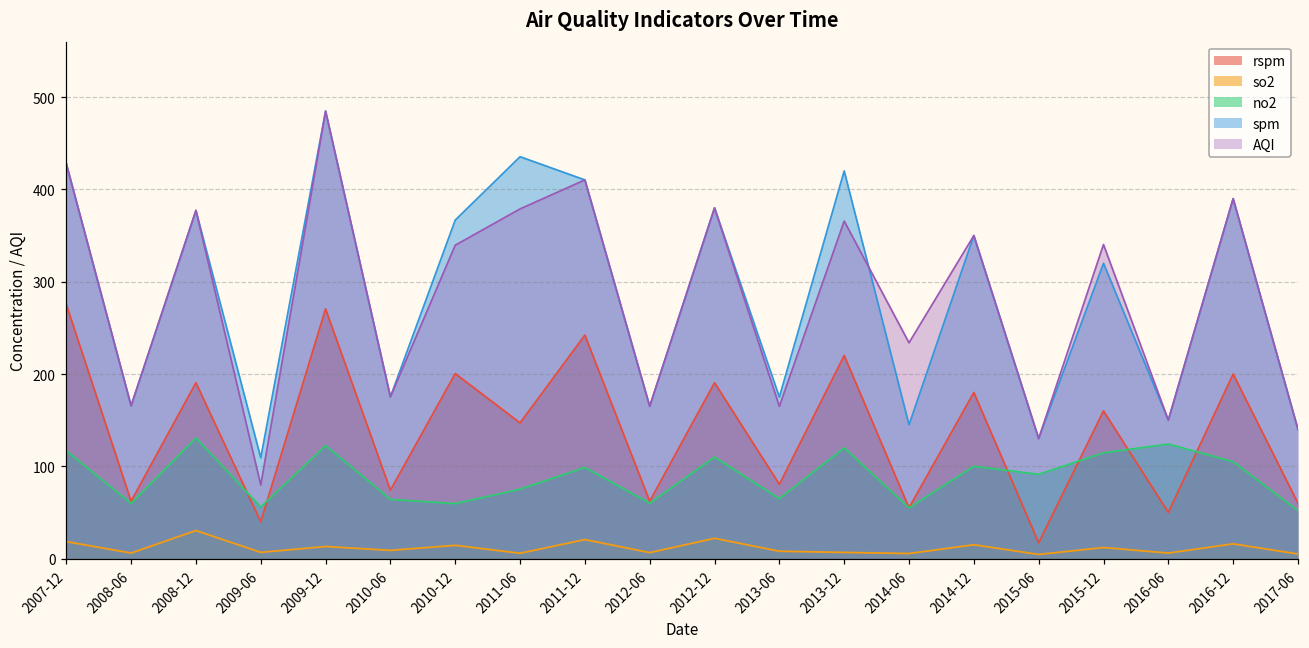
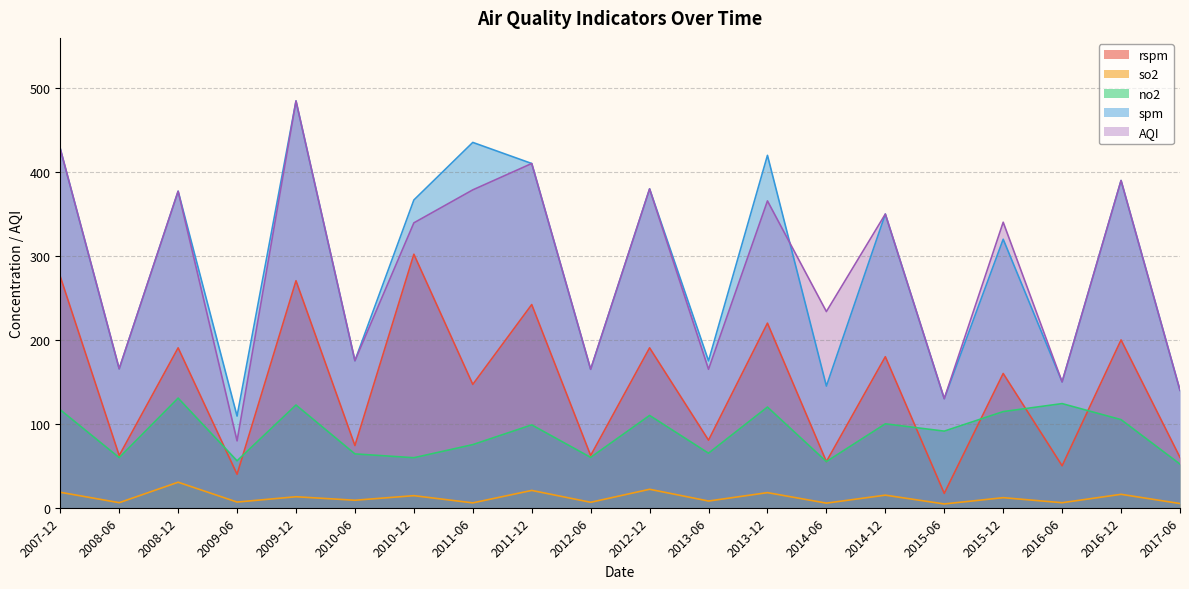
  {
    "rspm": {
      "2007-12": 280,
      "2008-12": 190,
      "2009-06": 40,
      "2009-12": 270,
      "2010-06": 70,
-     "2010-12": 200,
+     "2010-12": 300,
      "2011-06": 150,
      "2011-12": 240,
      "2012-12": 190,
      "2013-06": 80,
      "2013-12": 220,
      "2014-12": 180,
      "2015-06": 20,
      "2015-12": 160,
      "2016-06": 50,
      "2016-12": 200,
      "2017-06": 60
    },
    "so2": {
      "2007-12": 20,
      "2008-06": 10,
      "2008-12": 30,
      "2009-06": 10,
      "2009-12": 10,
      "2010-06": 10,
      "2010-12": 10,
      "2011-06": 10,
      "2011-12": 20,
      "2012-06": 10,
      "2012-12": 20,
      "2013-06": 10,
-     "2013-12": 10,
+     "2013-12": 20,
      "2014-06": 10,
      "2014-12": 20,
      "2015-06": 0,
      "2015-12": 10,
      "2016-06": 10,
      "2016-12": 20,
      "2017-06": 10
    },
    "no2": {
      "2007-12": 120,
      "2008-12": 130,
      "2009-06": 60,
      "2009-12": 120,
      "2010-06": 60,
      "2010-12": 60,
      "2011-06": 80,
      "2011-12": 100,
      "2012-12": 110,
      "2013-06": 70,
      "2013-12": 120,
      "2014-12": 100,
      "2015-06": 90,
      "2015-12": 110,
      "2016-06": 120,
      "2016-12": 110,
      "2017-06": 50
    },
    "spm": {
      "2009-06": 110,
      "2010-12": 370,
      "2011-06": 440,
      "2013-06": 180,
      "2013-12": 420,
      "2014-06": 150,
      "2015-12": 320
    },
    "AQI": {
      "2009-06": 80,
      "2010-12": 340,
      "2011-06": 380,
      "2013-06": 170,
      "2013-12": 370,
      "2014-06": 230,
      "2015-12": 340
    }
  }
